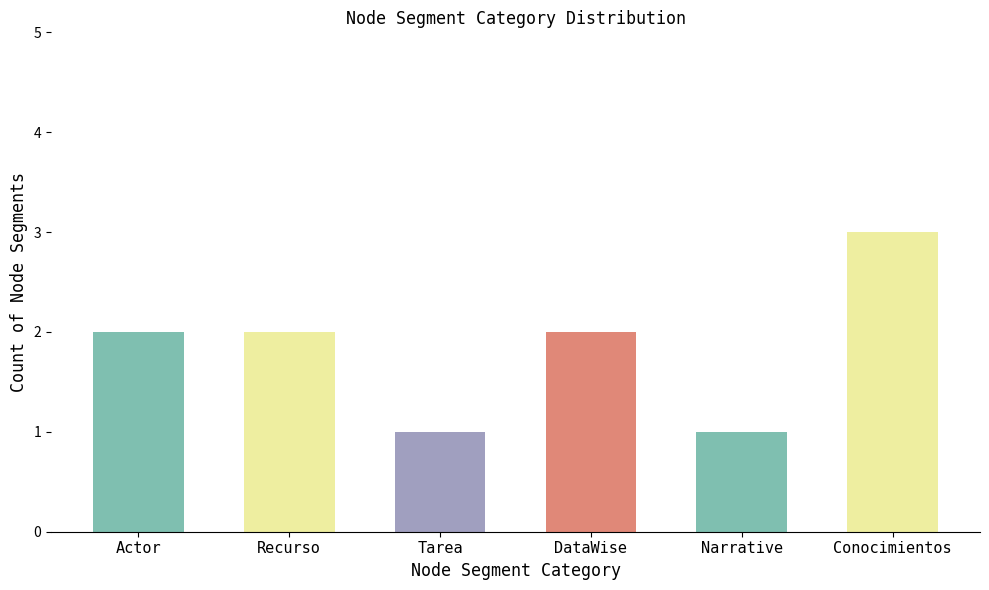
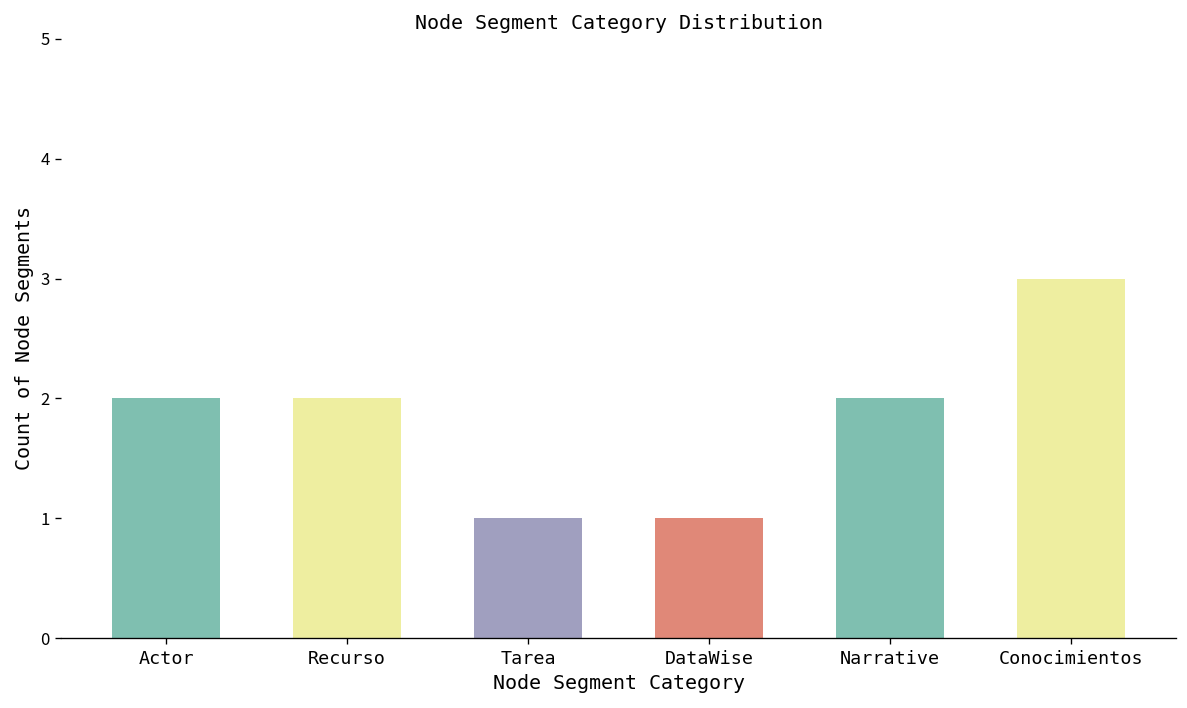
  {
    "Actor": 2,
    "Recurso": 2,
    "Tarea": 1,
-   "DataWise": 2,
-   "Narrative": 1,
+   "DataWise": 1,
+   "Narrative": 2,
    "Conocimientos": 3
  }
